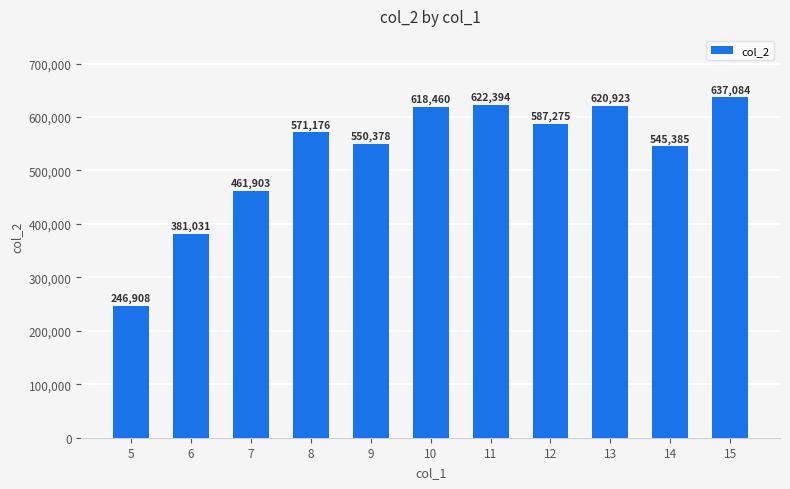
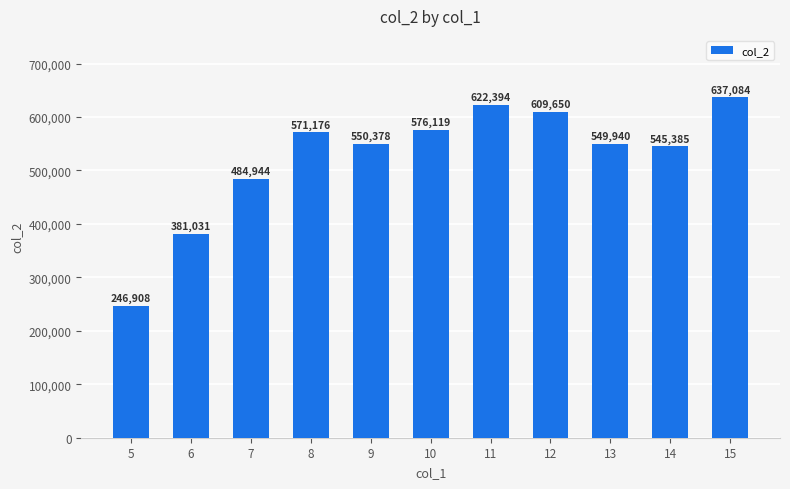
  {
    "5": "246,908",
    "6": "381,031",
-   "7": "461,903",
+   "7": "484,944",
    "8": "571,176",
    "9": "550,378",
-   "10": "618,460",
+   "10": "576,119",
    "11": "622,394",
-   "12": "587,275",
-   "13": "620,923",
+   "12": "609,650",
+   "13": "549,940",
    "14": "545,385",
    "15": "637,084"
  }
